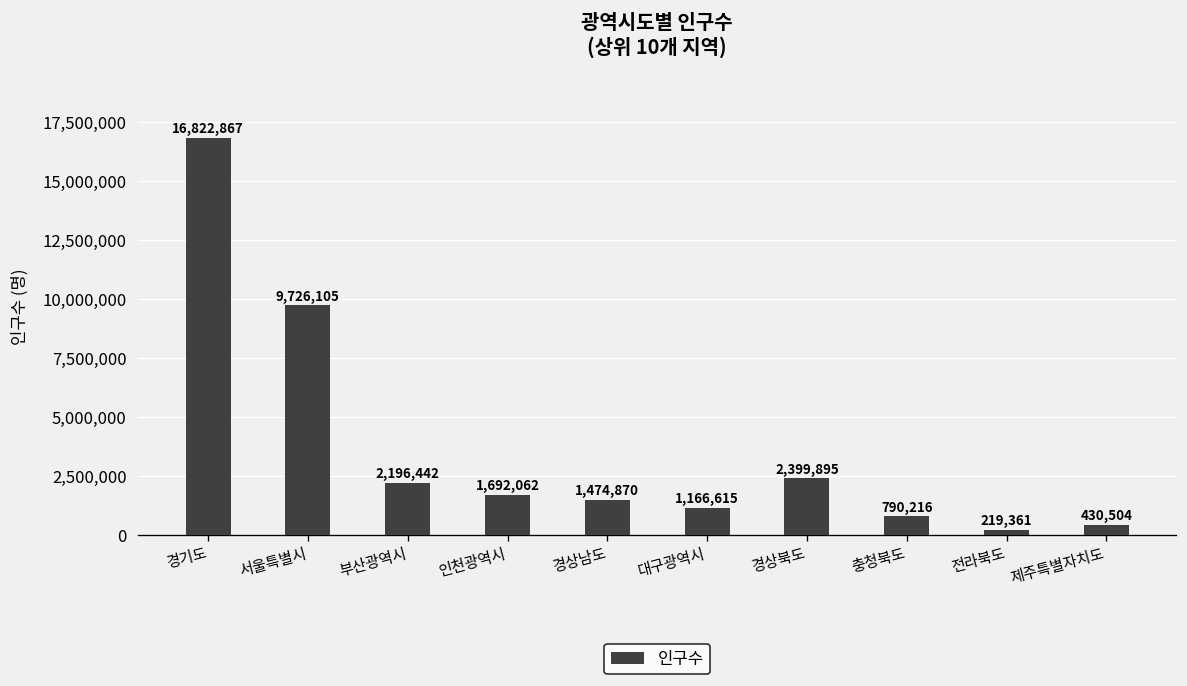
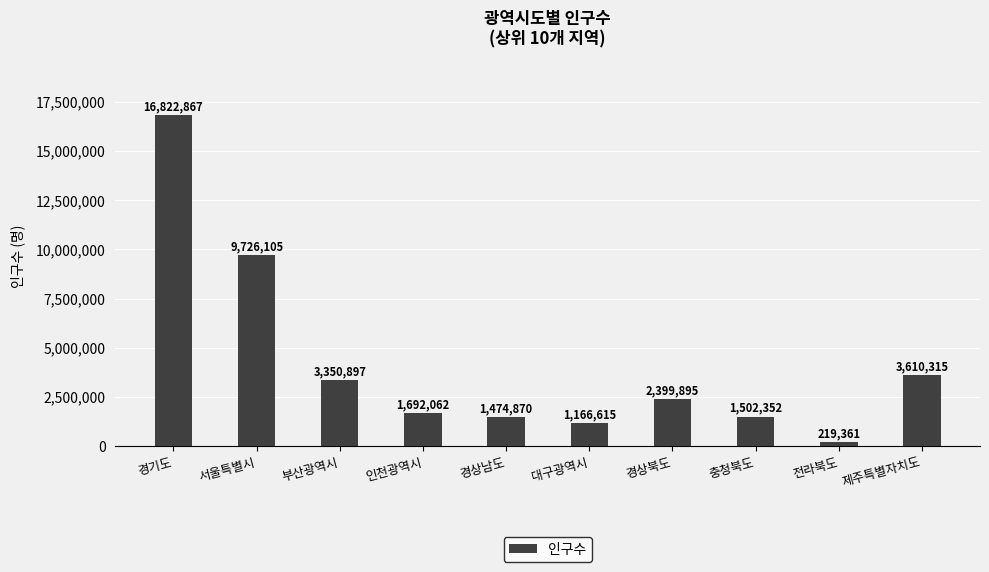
  {
    "경기도": "16,822,867",
    "서울특별시": "9,726,105",
-   "부산광역시": "2,196,442",
+   "부산광역시": "3,350,897",
    "인천광역시": "1,692,062",
    "경상남도": "1,474,870",
    "대구광역시": "1,166,615",
    "경상북도": "2,399,895",
-   "충청북도": "790,216",
+   "충청북도": "1,502,352",
    "전라북도": "219,361",
-   "제주특별자치도": "430,504"
+   "제주특별자치도": "3,610,315"
  }
